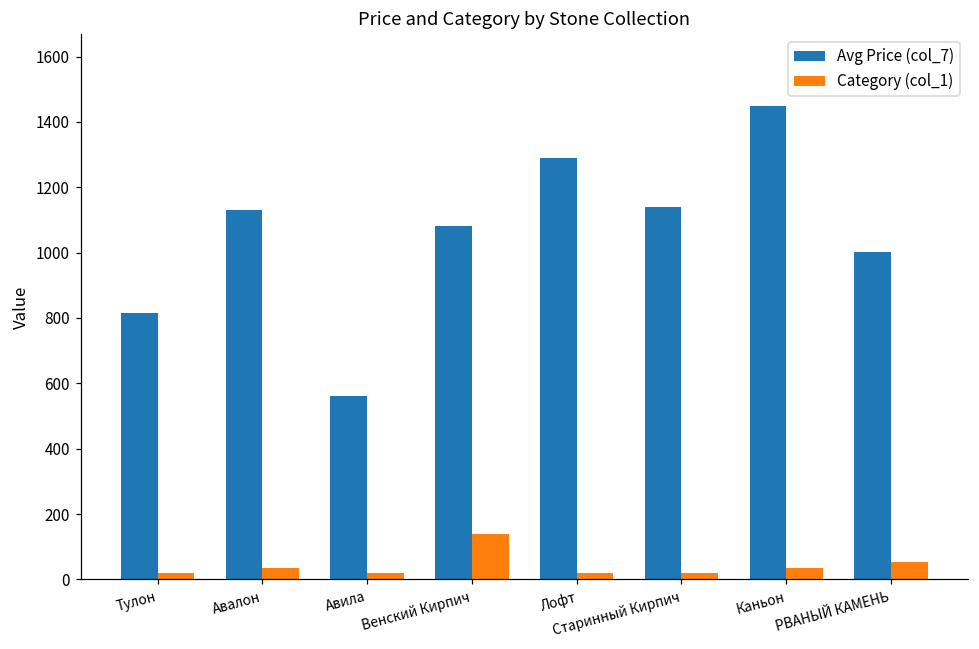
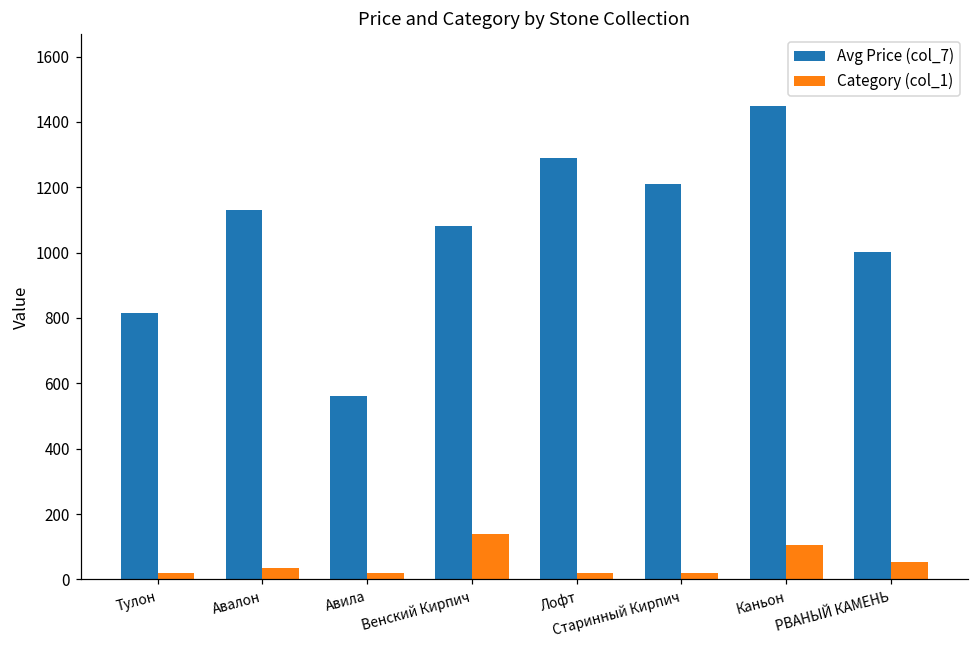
  {
    "Avg Price (col_7)": {
      "Тулон": 810,
      "Авалон": 1130,
      "Авила": 560,
      "Венский Кирпич": 1080,
      "Лофт": 1290,
-     "Старинный Кирпич": 1140,
+     "Старинный Кирпич": 1210,
      "Каньон": 1450,
      "РВАНЫЙ КАМЕНЬ": 1000
    },
    "Category (col_1)": {
      "Тулон": 20,
      "Авалон": 40,
      "Авила": 20,
      "Венский Кирпич": 140,
      "Лофт": 20,
      "Старинный Кирпич": 20,
-     "Каньон": 40,
+     "Каньон": 110,
      "РВАНЫЙ КАМЕНЬ": 50
    }
  }
